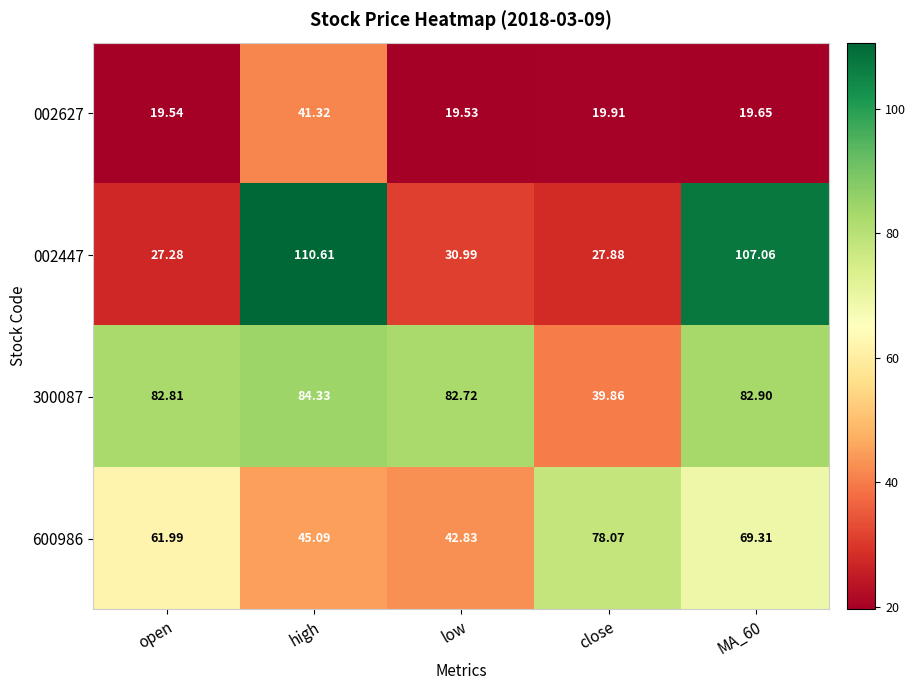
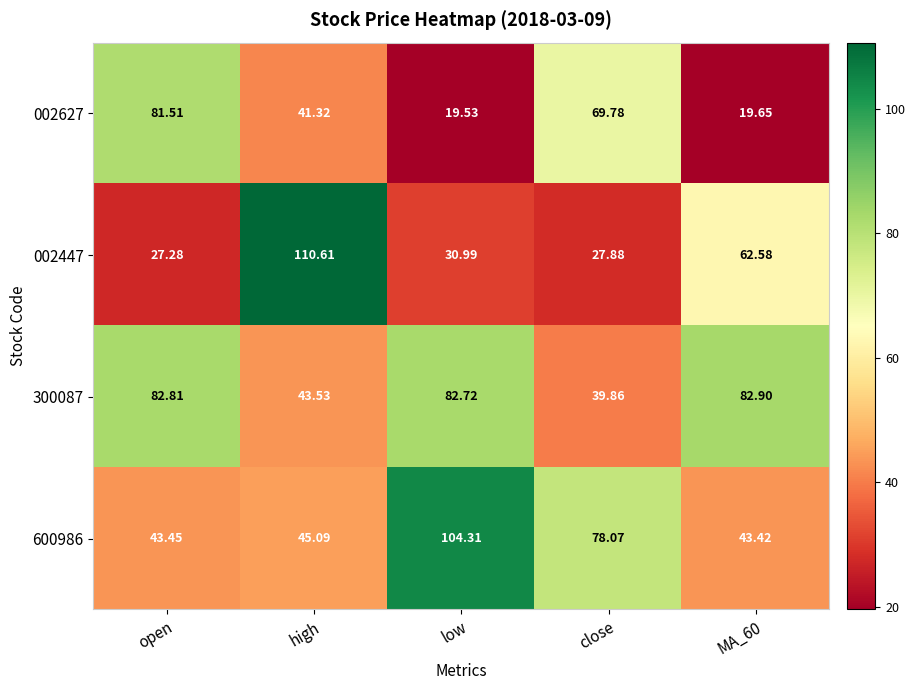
  {
    "002627": {
-     "open": 19.54,
+     "open": 81.51,
      "high": 41.32,
      "low": 19.53,
-     "close": 19.91,
+     "close": 69.78,
      "MA_60": 19.65
    },
    "002447": {
      "open": 27.28,
      "high": 110.61,
      "low": 30.99,
      "close": 27.88,
-     "MA_60": 107.06
+     "MA_60": 62.58
    },
    "300087": {
      "open": 82.81,
-     "high": 84.33,
+     "high": 43.53,
      "low": 82.72,
      "close": 39.86,
      "MA_60": 82.90
    },
    "600986": {
-     "open": 61.99,
+     "open": 43.45,
      "high": 45.09,
-     "low": 42.83,
+     "low": 104.31,
      "close": 78.07,
-     "MA_60": 69.31
+     "MA_60": 43.42
    }
  }
